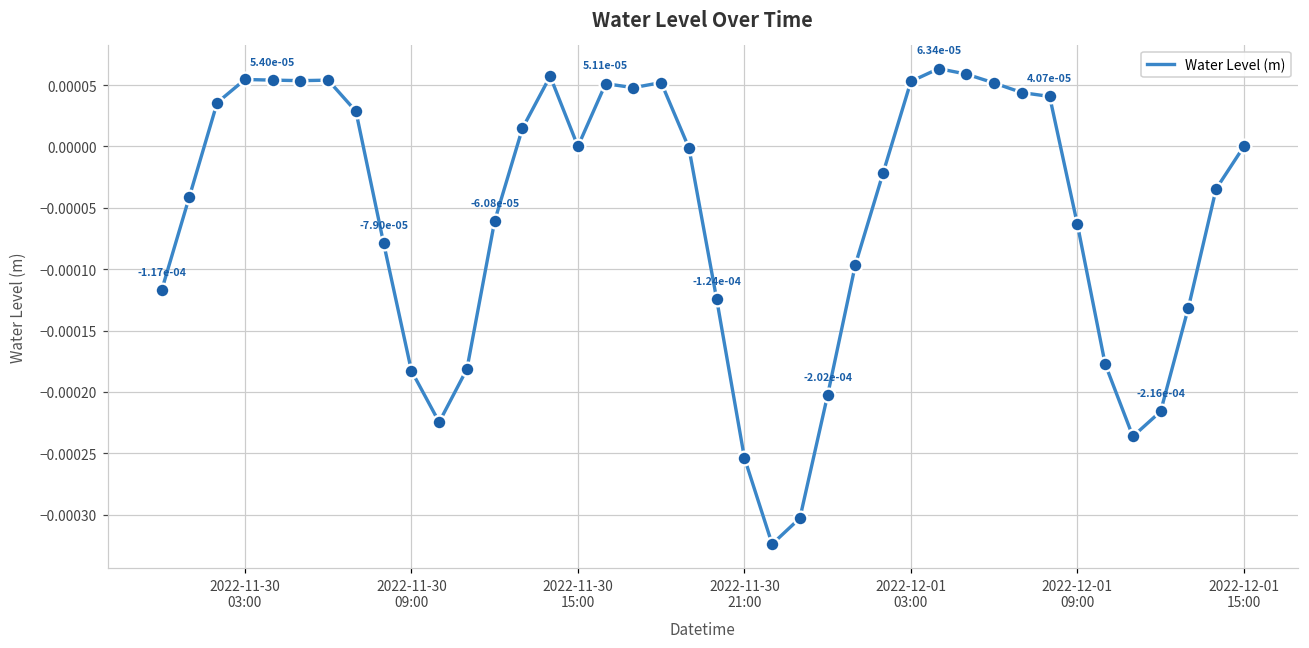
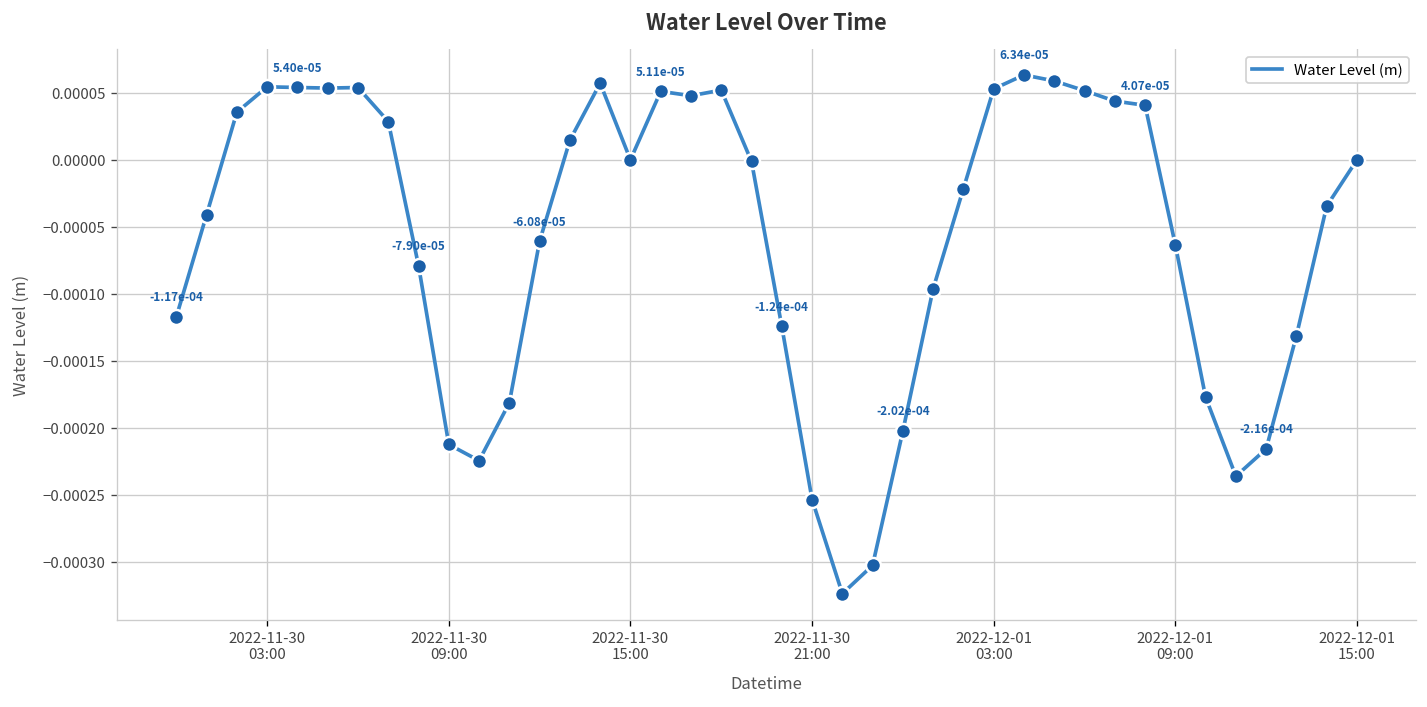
  {
-   "2022-11-30 09:00": -0.000183,
+   "2022-11-30 09:00": -0.000213,
    "2022-11-30 15:00": 0.000000,
    "2022-11-30 21:00": -0.000254,
    "2022-12-01 09:00": -0.000064,
    "2022-12-01 15:00": 0.000000
  }
